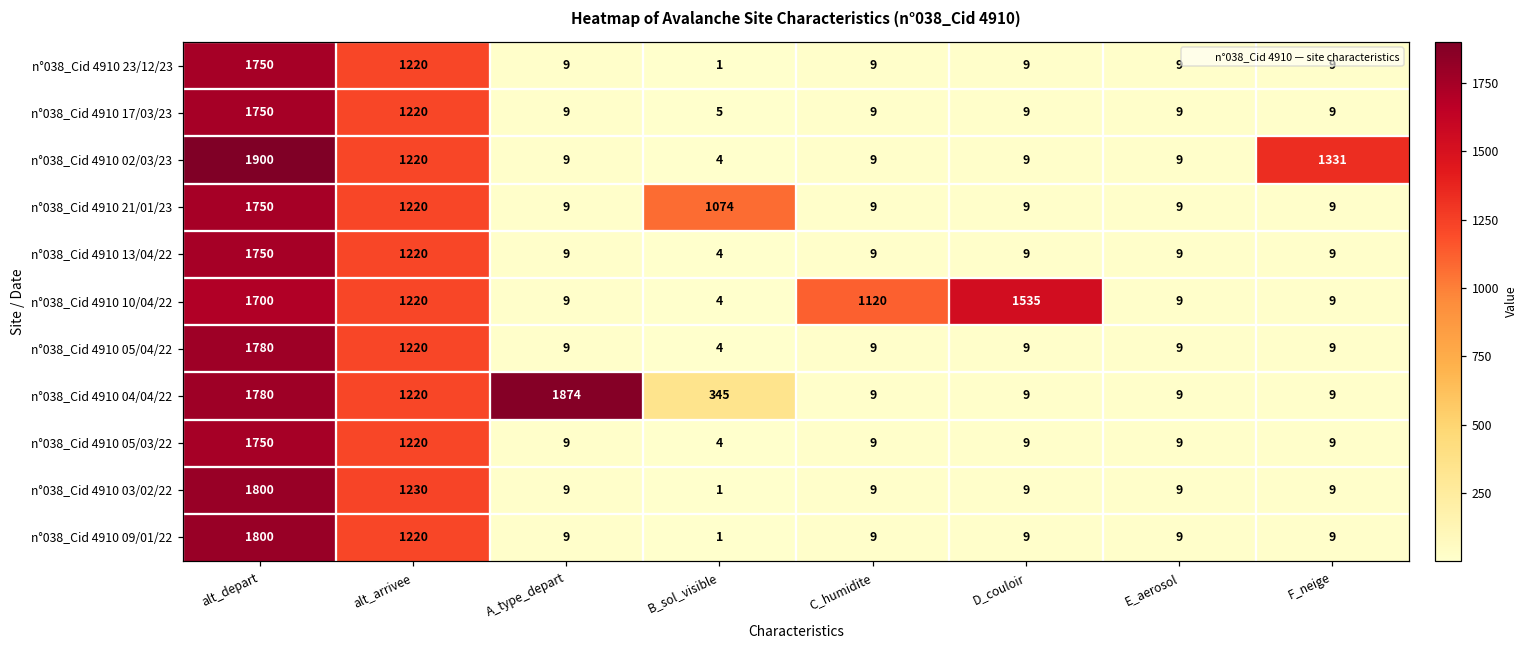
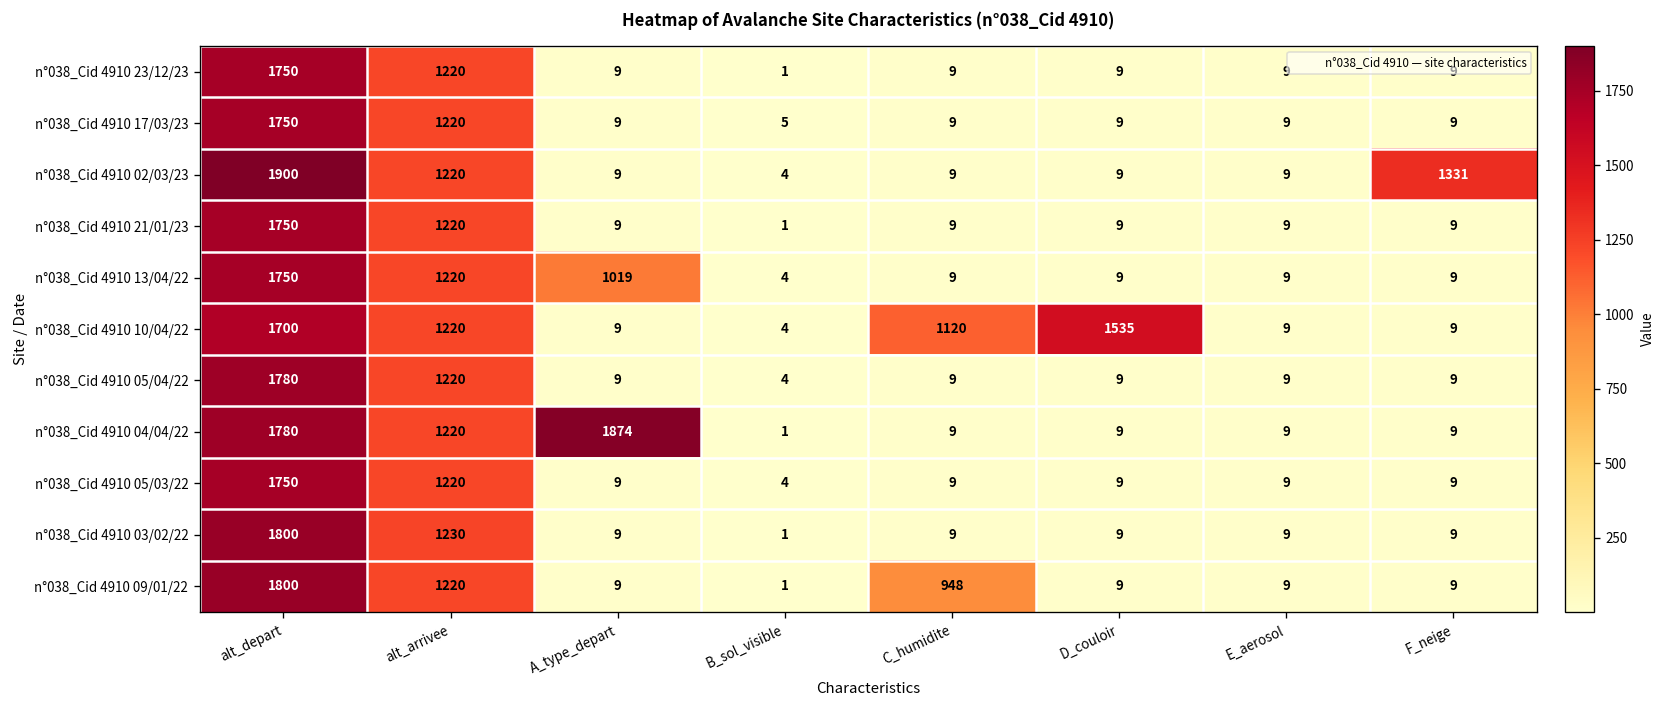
  {
    "n°038_Cid 4910 23/12/23": {
      "alt_depart": 1750,
      "alt_arrivee": 1220,
      "A_type_depart": 9,
      "B_sol_visible": 1,
      "C_humidite": 9,
      "D_couloir": 9
    },
    "n°038_Cid 4910 17/03/23": {
      "alt_depart": 1750,
      "alt_arrivee": 1220,
      "A_type_depart": 9,
      "B_sol_visible": 5,
      "C_humidite": 9,
      "D_couloir": 9,
      "E_aerosol": 9,
      "F_neige": 9
    },
    "n°038_Cid 4910 02/03/23": {
      "alt_depart": 1900,
      "alt_arrivee": 1220,
      "A_type_depart": 9,
      "B_sol_visible": 4,
      "C_humidite": 9,
      "D_couloir": 9,
      "E_aerosol": 9,
      "F_neige": 1331
    },
    "n°038_Cid 4910 21/01/23": {
      "alt_depart": 1750,
      "alt_arrivee": 1220,
      "A_type_depart": 9,
-     "B_sol_visible": 1074,
+     "B_sol_visible": 1,
      "C_humidite": 9,
      "D_couloir": 9,
      "E_aerosol": 9,
      "F_neige": 9
    },
    "n°038_Cid 4910 13/04/22": {
      "alt_depart": 1750,
      "alt_arrivee": 1220,
-     "A_type_depart": 9,
+     "A_type_depart": 1019,
      "B_sol_visible": 4,
      "C_humidite": 9,
      "D_couloir": 9,
      "E_aerosol": 9,
      "F_neige": 9
    },
    "n°038_Cid 4910 10/04/22": {
      "alt_depart": 1700,
      "alt_arrivee": 1220,
      "A_type_depart": 9,
      "B_sol_visible": 4,
      "C_humidite": 1120,
      "D_couloir": 1535,
      "E_aerosol": 9,
      "F_neige": 9
    },
    "n°038_Cid 4910 05/04/22": {
      "alt_depart": 1780,
      "alt_arrivee": 1220,
      "A_type_depart": 9,
      "B_sol_visible": 4,
      "C_humidite": 9,
      "D_couloir": 9,
      "E_aerosol": 9,
      "F_neige": 9
    },
    "n°038_Cid 4910 04/04/22": {
      "alt_depart": 1780,
      "alt_arrivee": 1220,
      "A_type_depart": 1874,
-     "B_sol_visible": 345,
+     "B_sol_visible": 1,
      "C_humidite": 9,
      "D_couloir": 9,
      "E_aerosol": 9,
      "F_neige": 9
    },
    "n°038_Cid 4910 05/03/22": {
      "alt_depart": 1750,
      "alt_arrivee": 1220,
      "A_type_depart": 9,
      "B_sol_visible": 4,
      "C_humidite": 9,
      "D_couloir": 9,
      "E_aerosol": 9,
      "F_neige": 9
    },
    "n°038_Cid 4910 03/02/22": {
      "alt_depart": 1800,
      "alt_arrivee": 1230,
      "A_type_depart": 9,
      "B_sol_visible": 1,
      "C_humidite": 9,
      "D_couloir": 9,
      "E_aerosol": 9,
      "F_neige": 9
    },
    "n°038_Cid 4910 09/01/22": {
      "alt_depart": 1800,
      "alt_arrivee": 1220,
      "A_type_depart": 9,
      "B_sol_visible": 1,
-     "C_humidite": 9,
+     "C_humidite": 948,
      "D_couloir": 9,
      "E_aerosol": 9,
      "F_neige": 9
    }
  }
